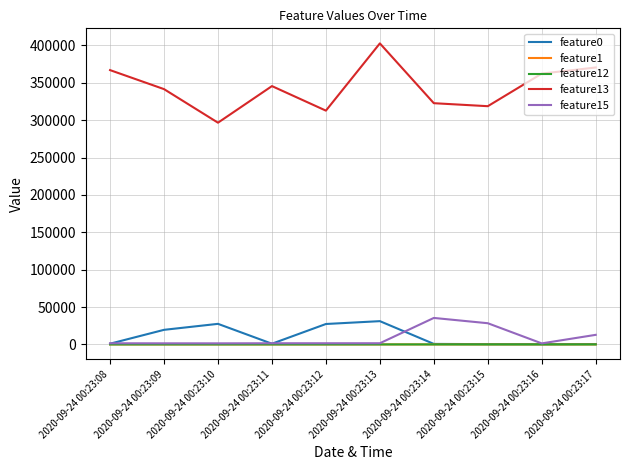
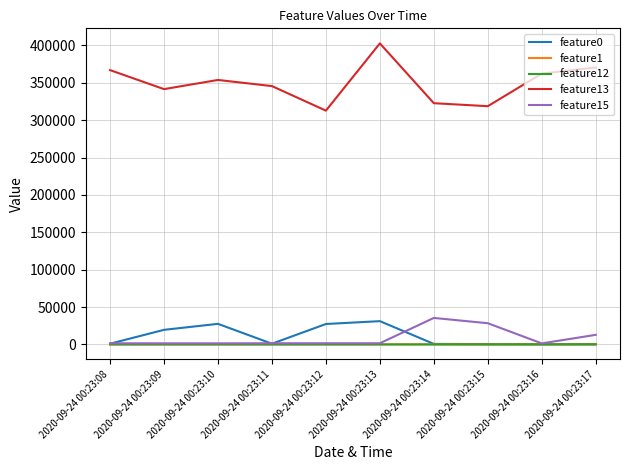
  {
    "feature0": {
      "2020-09-24 00:23:09": 20000,
      "2020-09-24 00:23:10": 30000,
      "2020-09-24 00:23:12": 30000,
      "2020-09-24 00:23:13": 30000
    },
    "feature13": {
      "2020-09-24 00:23:08": 370000,
      "2020-09-24 00:23:09": 340000,
-     "2020-09-24 00:23:10": 300000,
+     "2020-09-24 00:23:10": 350000,
      "2020-09-24 00:23:11": 350000,
      "2020-09-24 00:23:12": 310000,
      "2020-09-24 00:23:13": 400000,
      "2020-09-24 00:23:14": 320000,
      "2020-09-24 00:23:15": 320000
    },
    "feature15": {
      "2020-09-24 00:23:14": 40000,
      "2020-09-24 00:23:15": 30000,
      "2020-09-24 00:23:17": 10000
    }
  }
